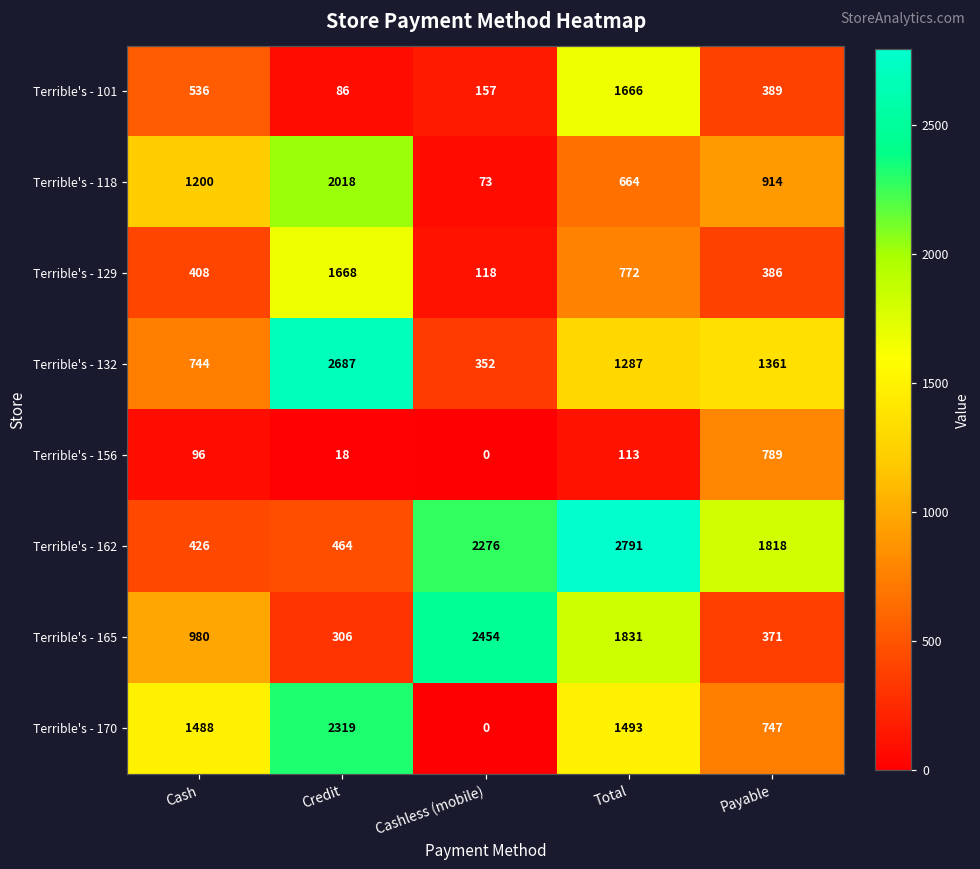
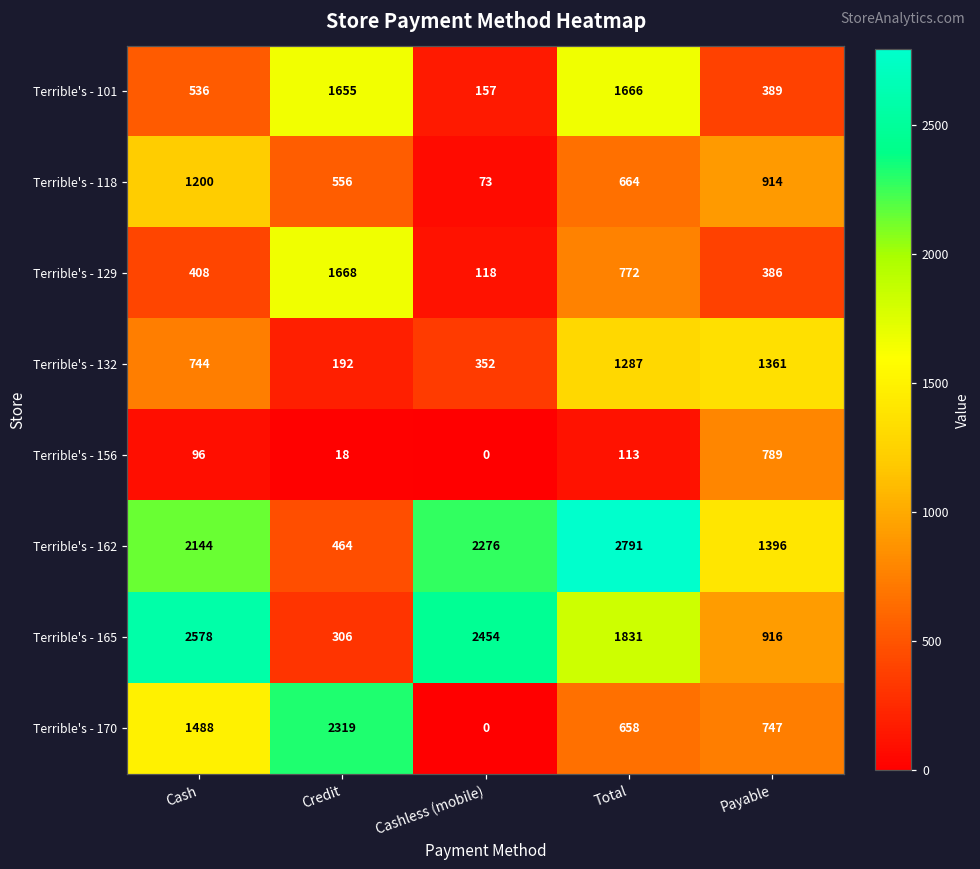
  {
    "Terrible's - 101": {
      "Cash": 536,
-     "Credit": 86,
+     "Credit": 1655,
      "Cashless (mobile)": 157,
      "Total": 1666,
      "Payable": 389
    },
    "Terrible's - 118": {
      "Cash": 1200,
-     "Credit": 2018,
+     "Credit": 556,
      "Cashless (mobile)": 73,
      "Total": 664,
      "Payable": 914
    },
    "Terrible's - 129": {
      "Cash": 408,
      "Credit": 1668,
      "Cashless (mobile)": 118,
      "Total": 772,
      "Payable": 386
    },
    "Terrible's - 132": {
      "Cash": 744,
-     "Credit": 2687,
+     "Credit": 192,
      "Cashless (mobile)": 352,
      "Total": 1287,
      "Payable": 1361
    },
    "Terrible's - 156": {
      "Cash": 96,
      "Credit": 18,
      "Cashless (mobile)": 0,
      "Total": 113,
      "Payable": 789
    },
    "Terrible's - 162": {
-     "Cash": 426,
+     "Cash": 2144,
      "Credit": 464,
      "Cashless (mobile)": 2276,
      "Total": 2791,
-     "Payable": 1818
+     "Payable": 1396
    },
    "Terrible's - 165": {
-     "Cash": 980,
+     "Cash": 2578,
      "Credit": 306,
      "Cashless (mobile)": 2454,
      "Total": 1831,
-     "Payable": 371
+     "Payable": 916
    },
    "Terrible's - 170": {
      "Cash": 1488,
      "Credit": 2319,
      "Cashless (mobile)": 0,
-     "Total": 1493,
+     "Total": 658,
      "Payable": 747
    }
  }
